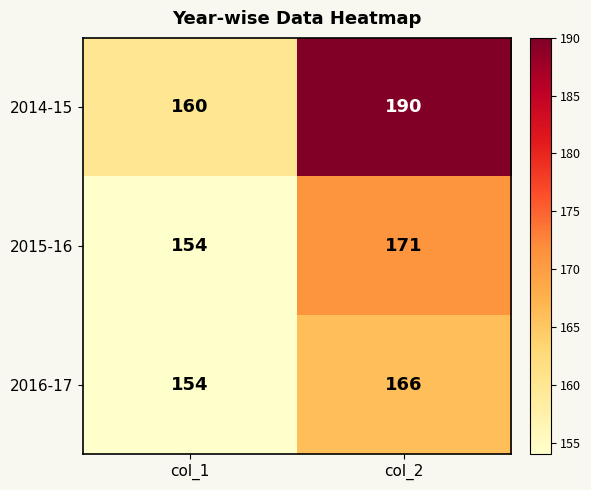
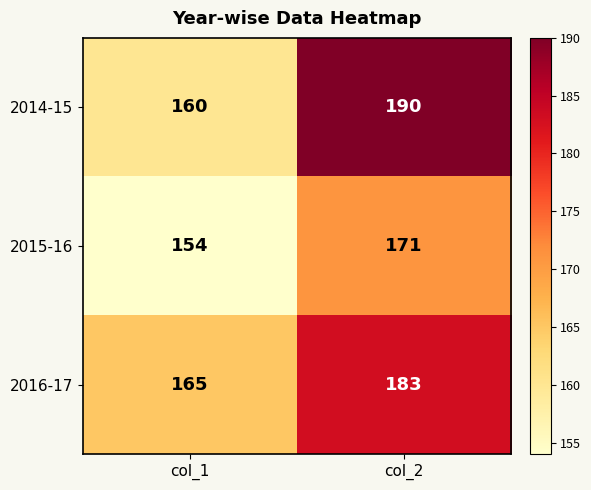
  {
    "2014-15": {
      "col_1": 160,
      "col_2": 190
    },
    "2015-16": {
      "col_1": 154,
      "col_2": 171
    },
    "2016-17": {
-     "col_1": 154,
-     "col_2": 166
+     "col_1": 165,
+     "col_2": 183
    }
  }
